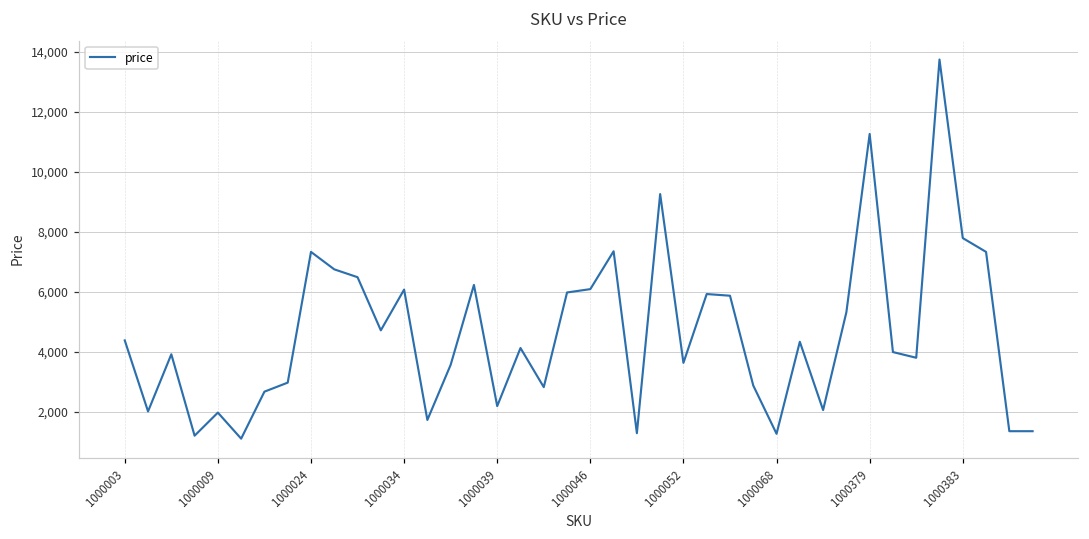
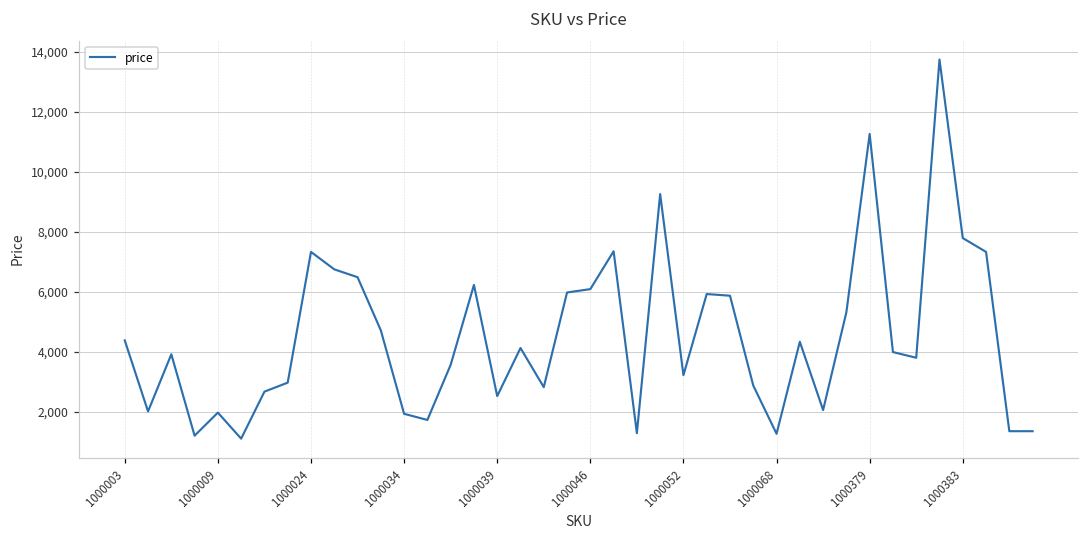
  {
    "1000003": "4,400",
    "1000009": "2,000",
    "1000024": "7,300",
-   "1000034": "6,100",
-   "1000039": "2,200",
+   "1000034": "1,900",
+   "1000039": "2,500",
    "1000046": "6,100",
-   "1000052": "3,600",
+   "1000052": "3,200",
    "1000068": "1,300",
    "1000379": "11,300",
    "1000383": "7,800"
  }
